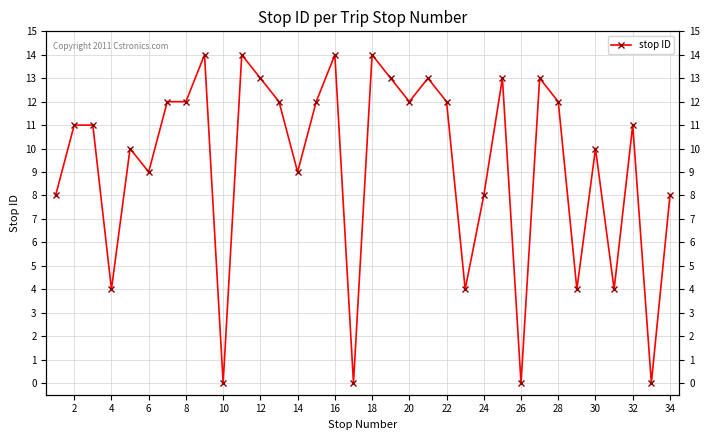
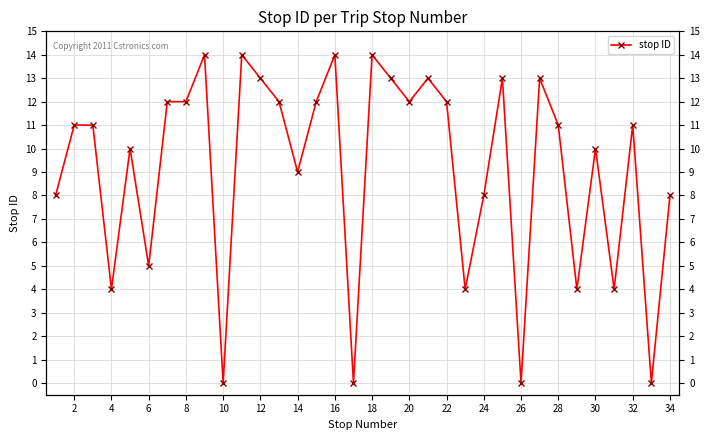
  {
    "2": 11,
    "4": 4,
-   "6": 9,
+   "6": 5,
    "8": 12,
    "10": 0,
    "12": 13,
    "14": 9,
    "16": 14,
    "18": 14,
    "20": 12,
    "22": 12,
    "24": 8,
    "26": 0,
-   "28": 12,
+   "28": 11,
    "30": 10,
    "32": 11,
    "34": 8
  }
